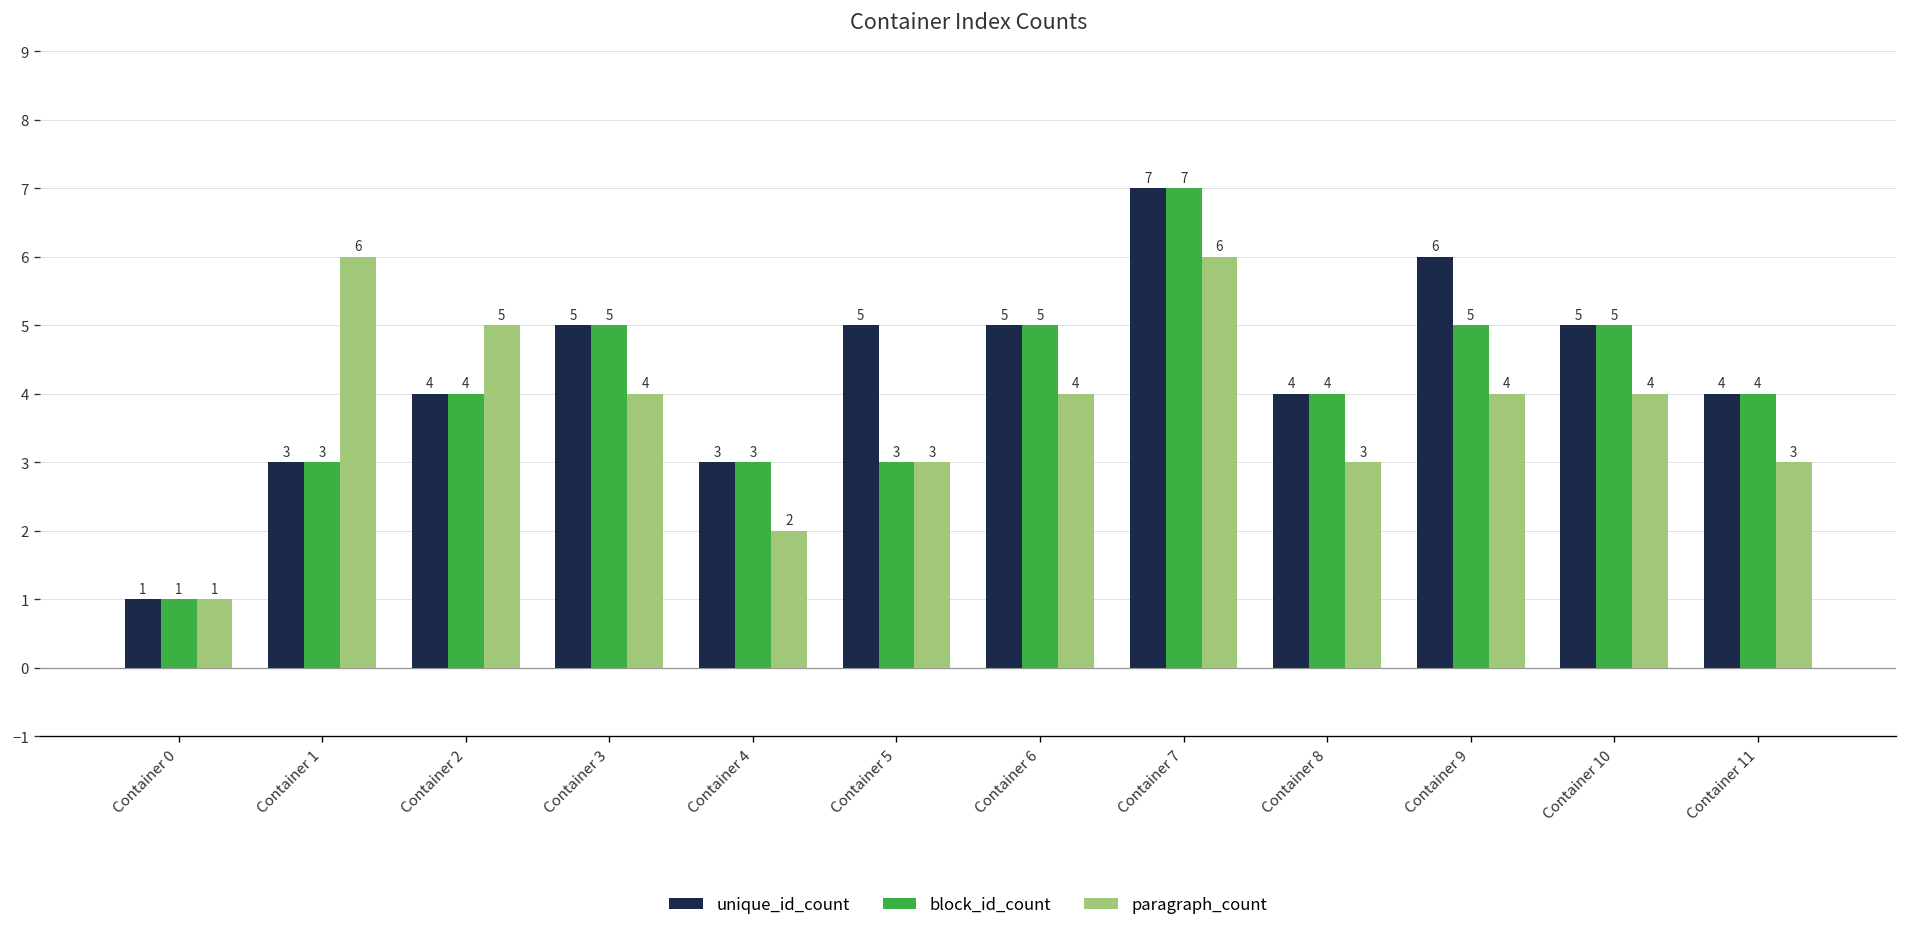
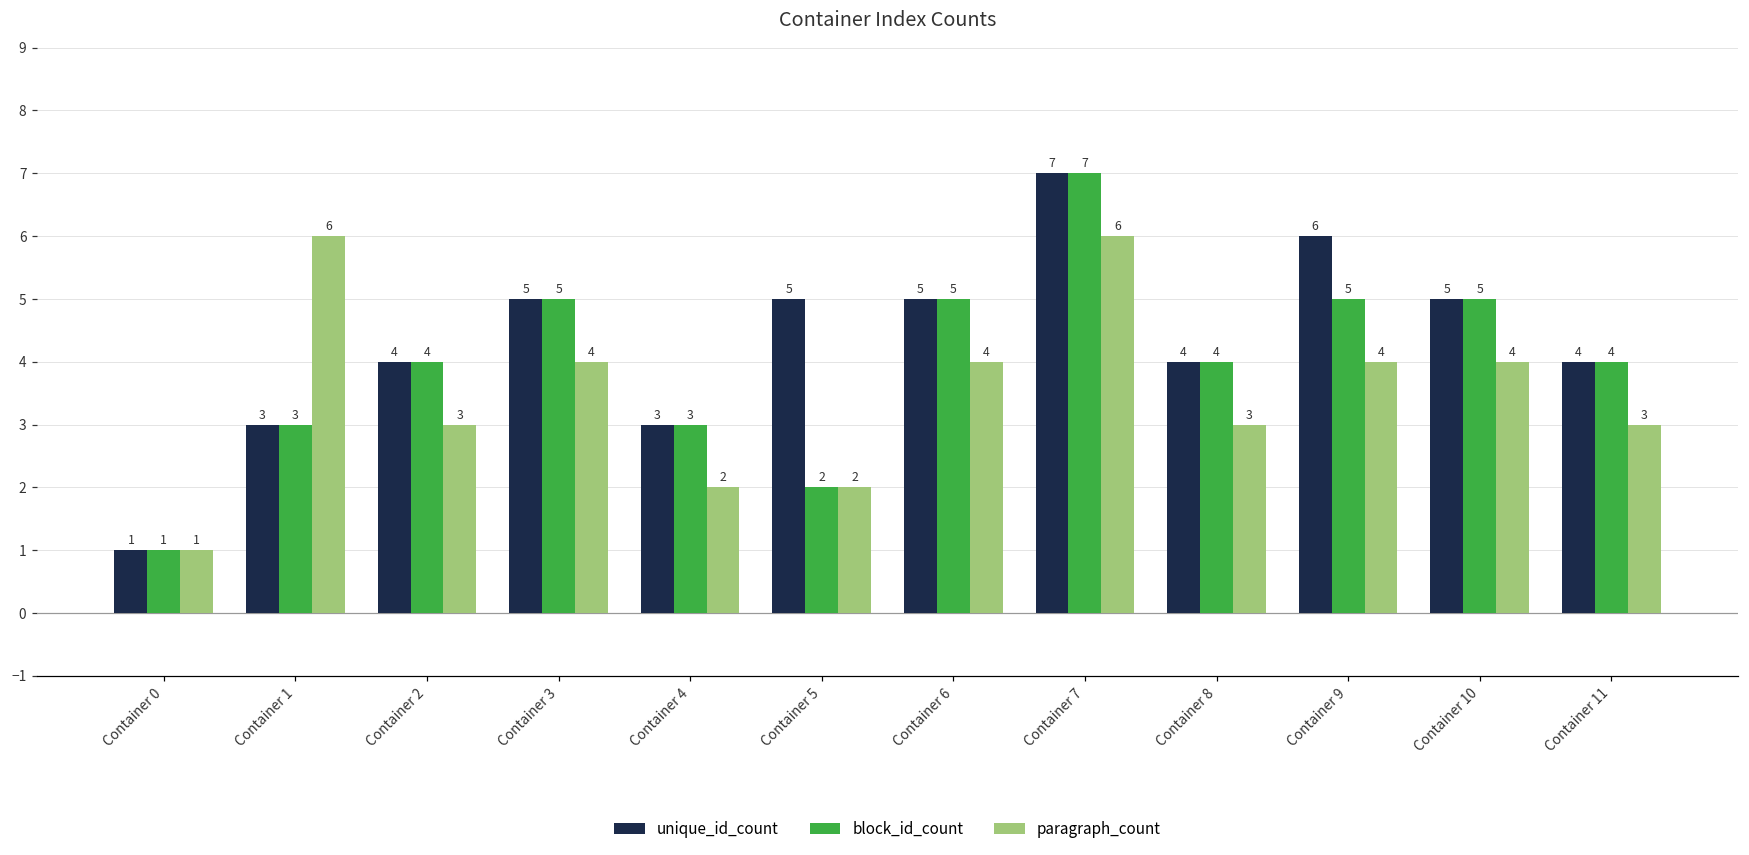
  {
    "unique_id_count": {
      "Container 0": 1,
      "Container 1": 3,
      "Container 2": 4,
      "Container 3": 5,
      "Container 4": 3,
      "Container 5": 5,
      "Container 6": 5,
      "Container 7": 7,
      "Container 8": 4,
      "Container 9": 6,
      "Container 10": 5,
      "Container 11": 4
    },
    "block_id_count": {
      "Container 0": 1,
      "Container 1": 3,
      "Container 2": 4,
      "Container 3": 5,
      "Container 4": 3,
-     "Container 5": 3,
+     "Container 5": 2,
      "Container 6": 5,
      "Container 7": 7,
      "Container 8": 4,
      "Container 9": 5,
      "Container 10": 5,
      "Container 11": 4
    },
    "paragraph_count": {
      "Container 0": 1,
      "Container 1": 6,
-     "Container 2": 5,
+     "Container 2": 3,
      "Container 3": 4,
      "Container 4": 2,
-     "Container 5": 3,
+     "Container 5": 2,
      "Container 6": 4,
      "Container 7": 6,
      "Container 8": 3,
      "Container 9": 4,
      "Container 10": 4,
      "Container 11": 3
    }
  }
